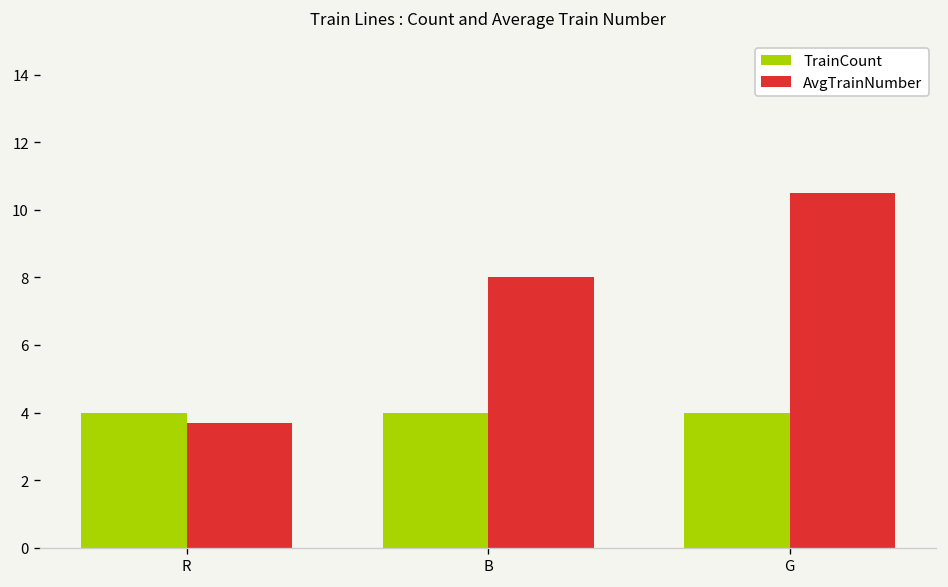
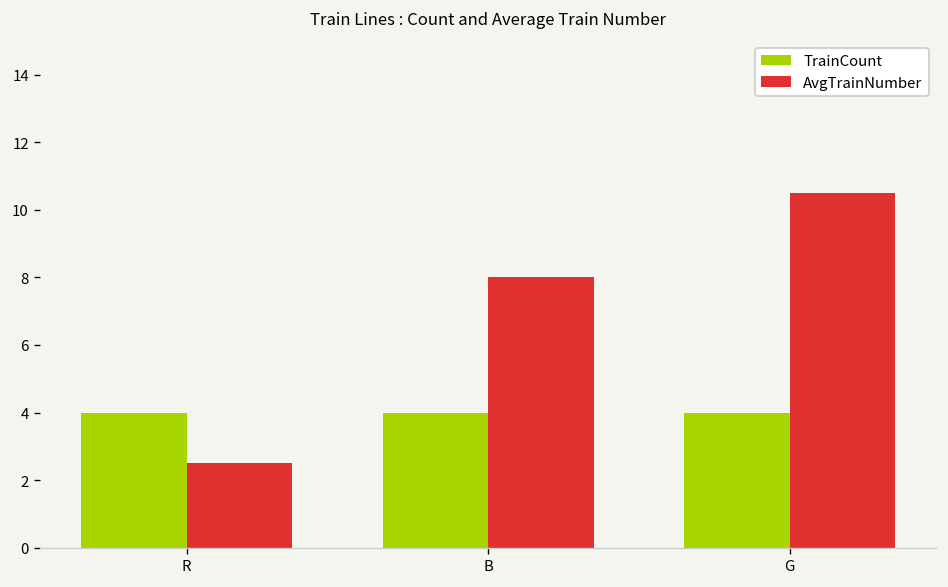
  {
    "TrainCount": {
      "R": 4.0,
      "B": 4.0,
      "G": 4.0
    },
    "AvgTrainNumber": {
-     "R": 3.7,
+     "R": 2.5,
      "B": 8.0,
      "G": 10.5
    }
  }
